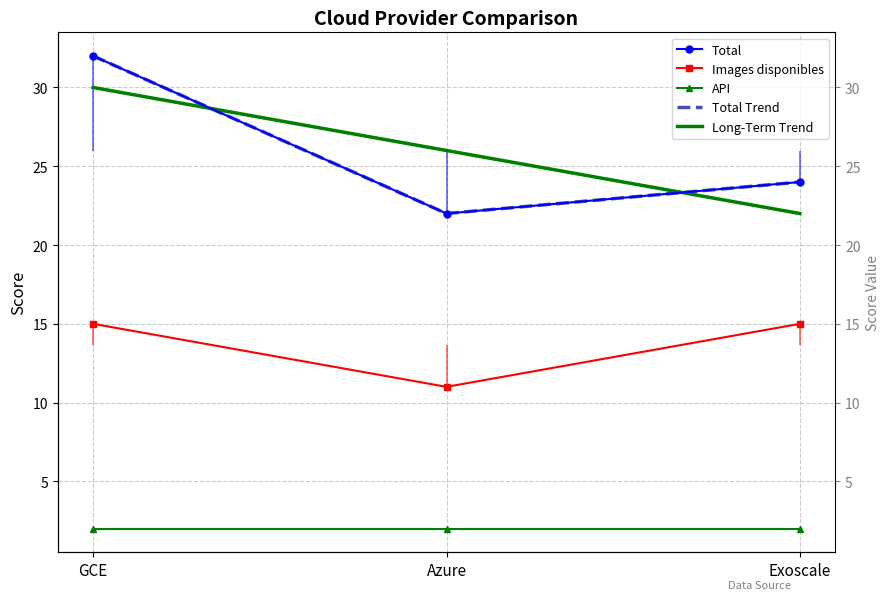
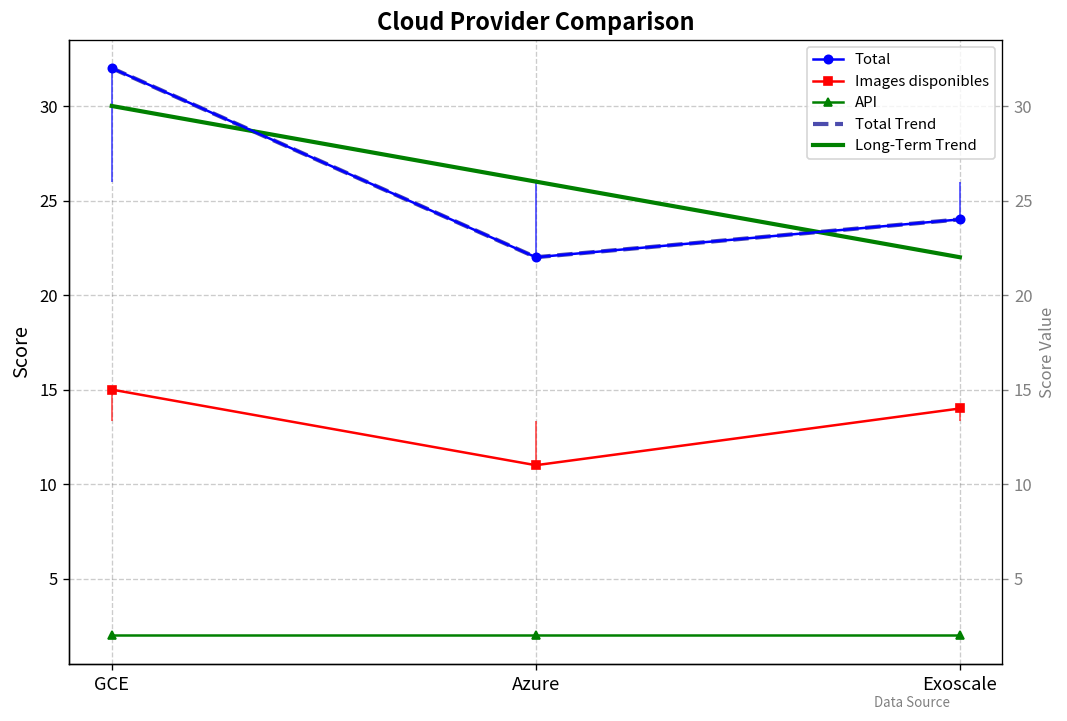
  {
    "Total Trend": {
      "GCE": 32,
      "Azure": 22,
      "Exoscale": 24
    },
    "Images disponibles": {
      "GCE": 15,
      "Azure": 11,
-     "Exoscale": 15
+     "Exoscale": 14
    }
  }
